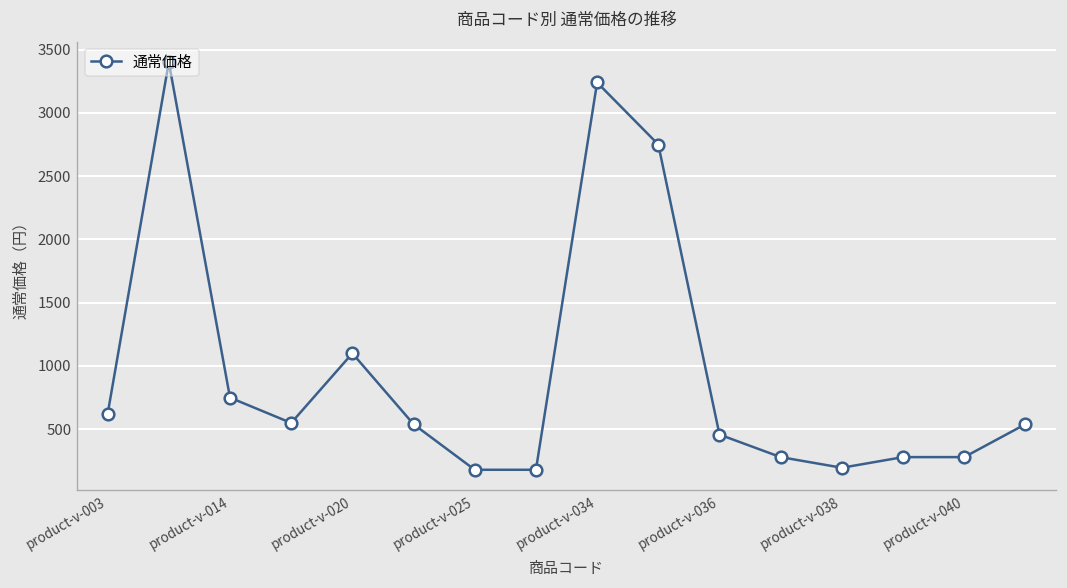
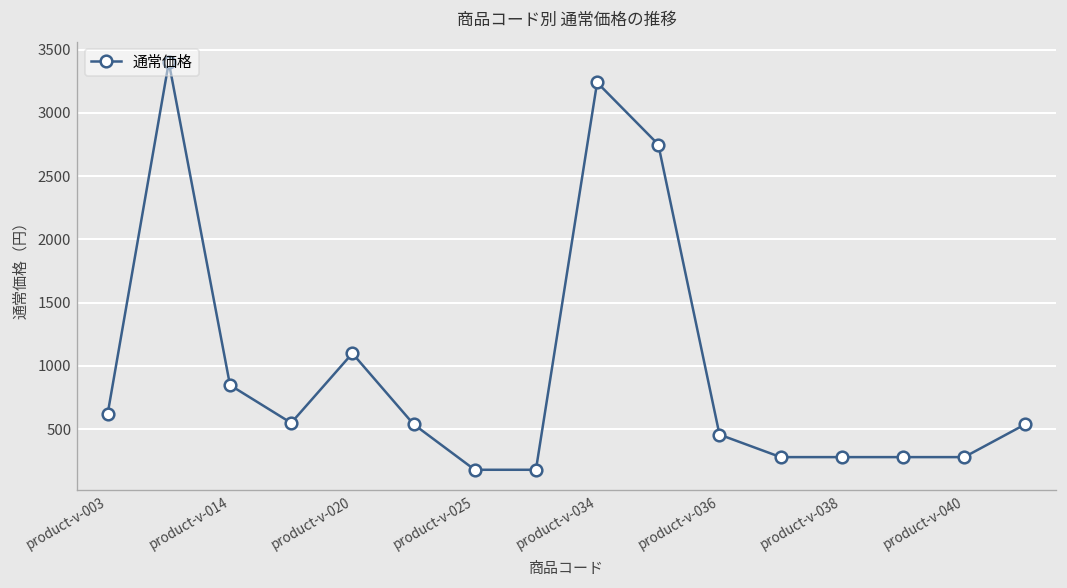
  {
    "product-v-003": 620,
-   "product-v-014": 750,
+   "product-v-014": 850,
    "product-v-020": 1100,
    "product-v-025": 180,
    "product-v-034": 3240,
    "product-v-036": 460,
-   "product-v-038": 200,
+   "product-v-038": 280,
    "product-v-040": 280
  }
